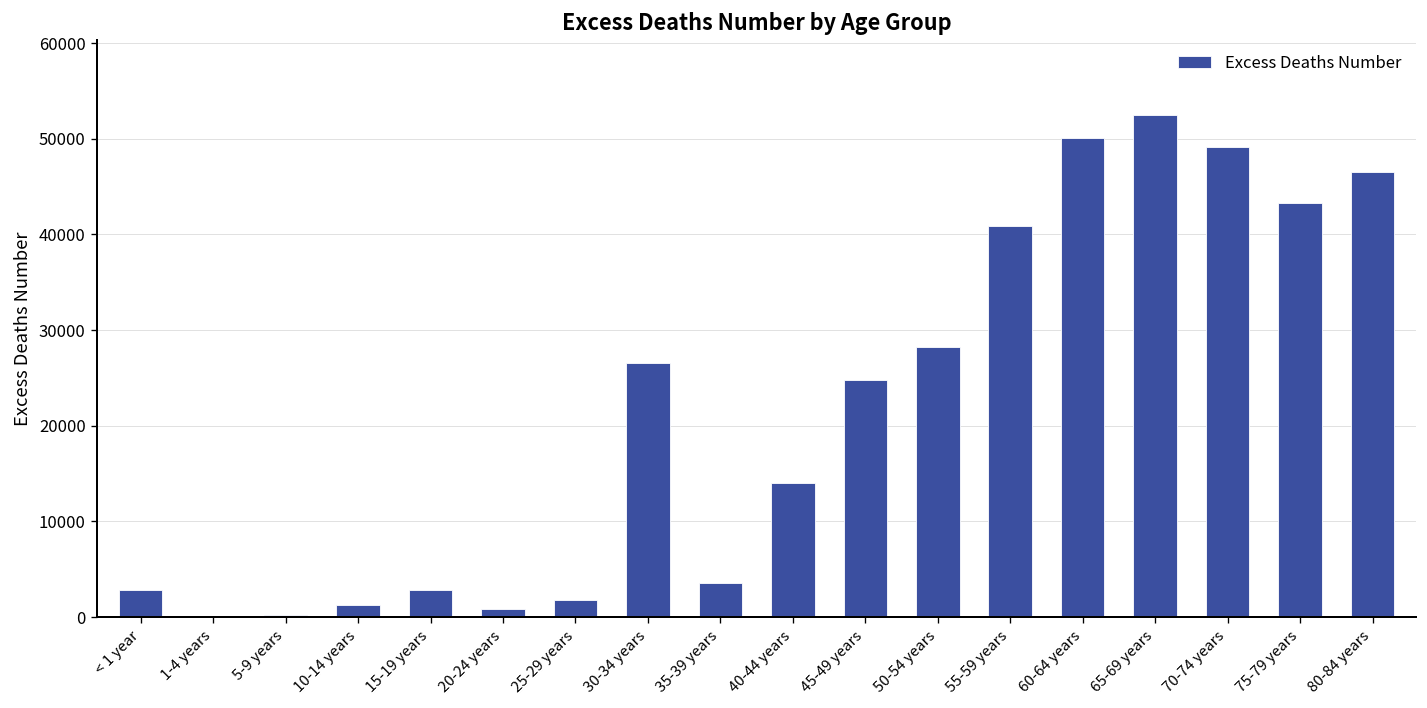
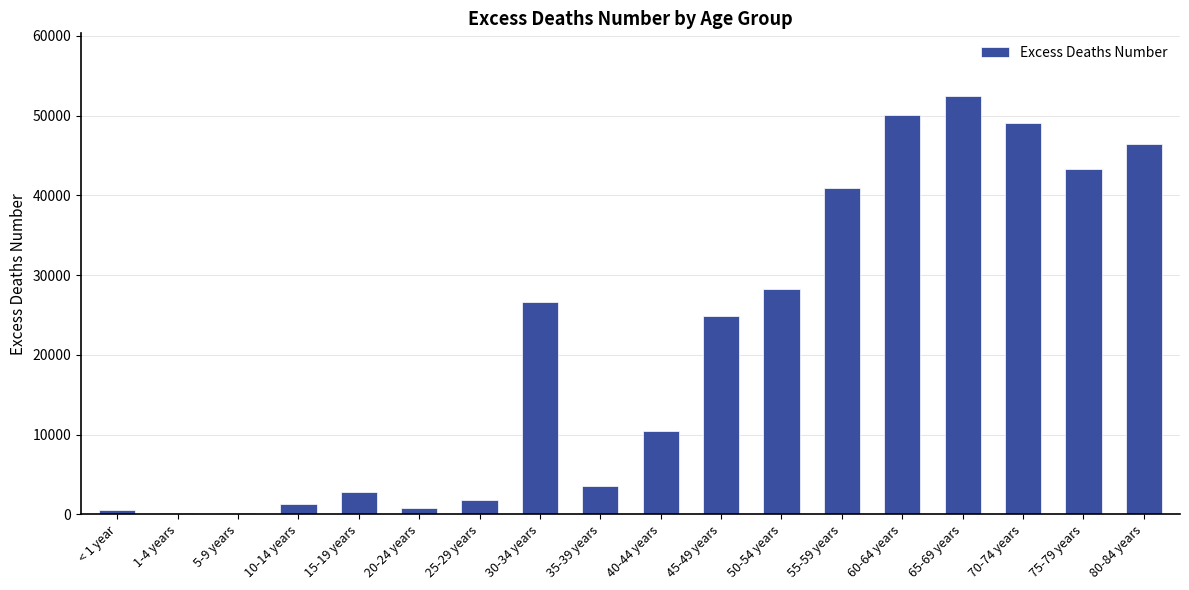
  {
-   "< 1 year": 3000,
+   "< 1 year": 1000,
    "10-14 years": 1000,
    "15-19 years": 3000,
    "20-24 years": 1000,
    "25-29 years": 2000,
    "30-34 years": 27000,
    "35-39 years": 4000,
-   "40-44 years": 14000,
+   "40-44 years": 10000,
    "45-49 years": 25000,
    "50-54 years": 28000,
    "55-59 years": 41000,
    "60-64 years": 50000,
    "65-69 years": 52000,
    "70-74 years": 49000,
    "75-79 years": 43000,
    "80-84 years": 46000
  }
